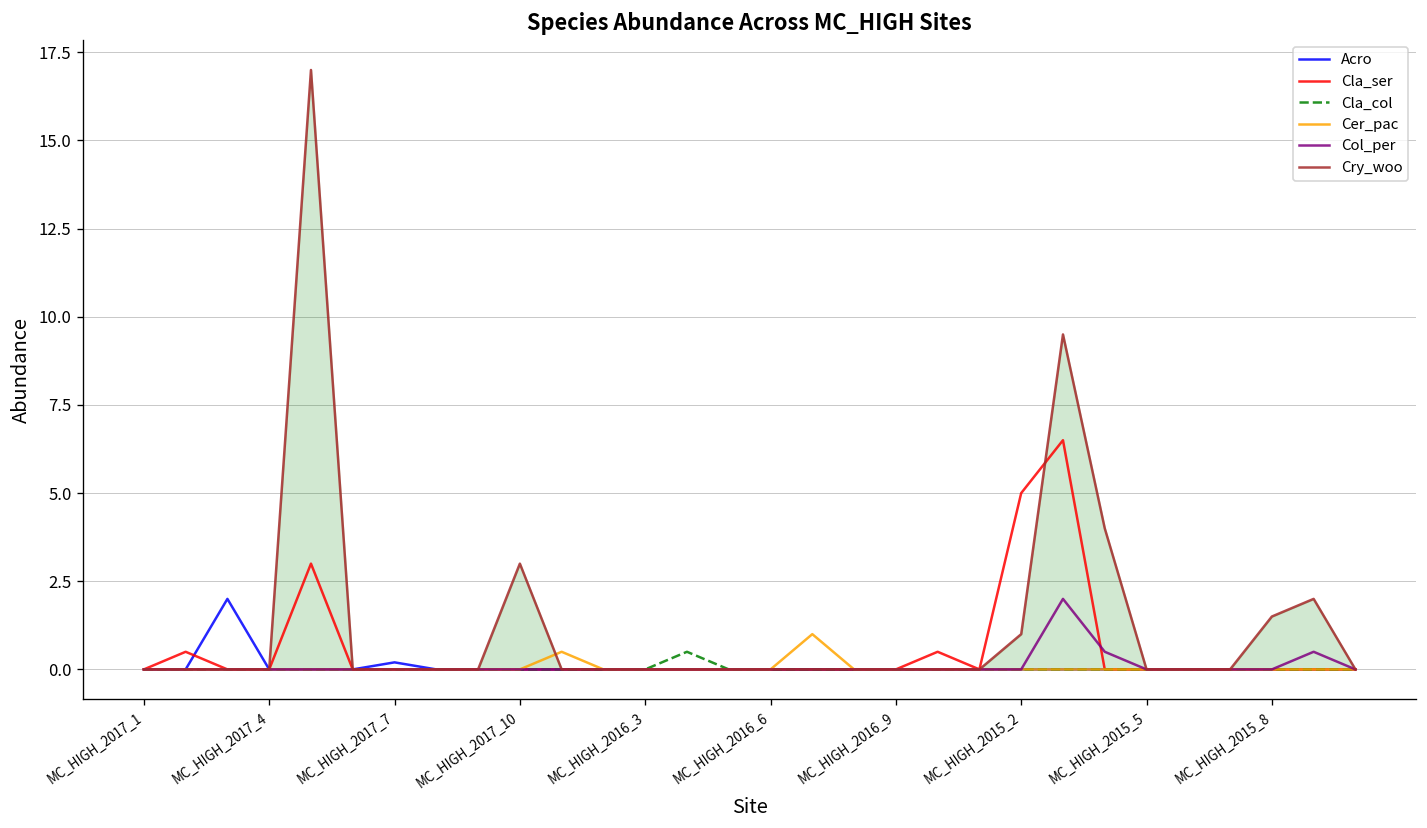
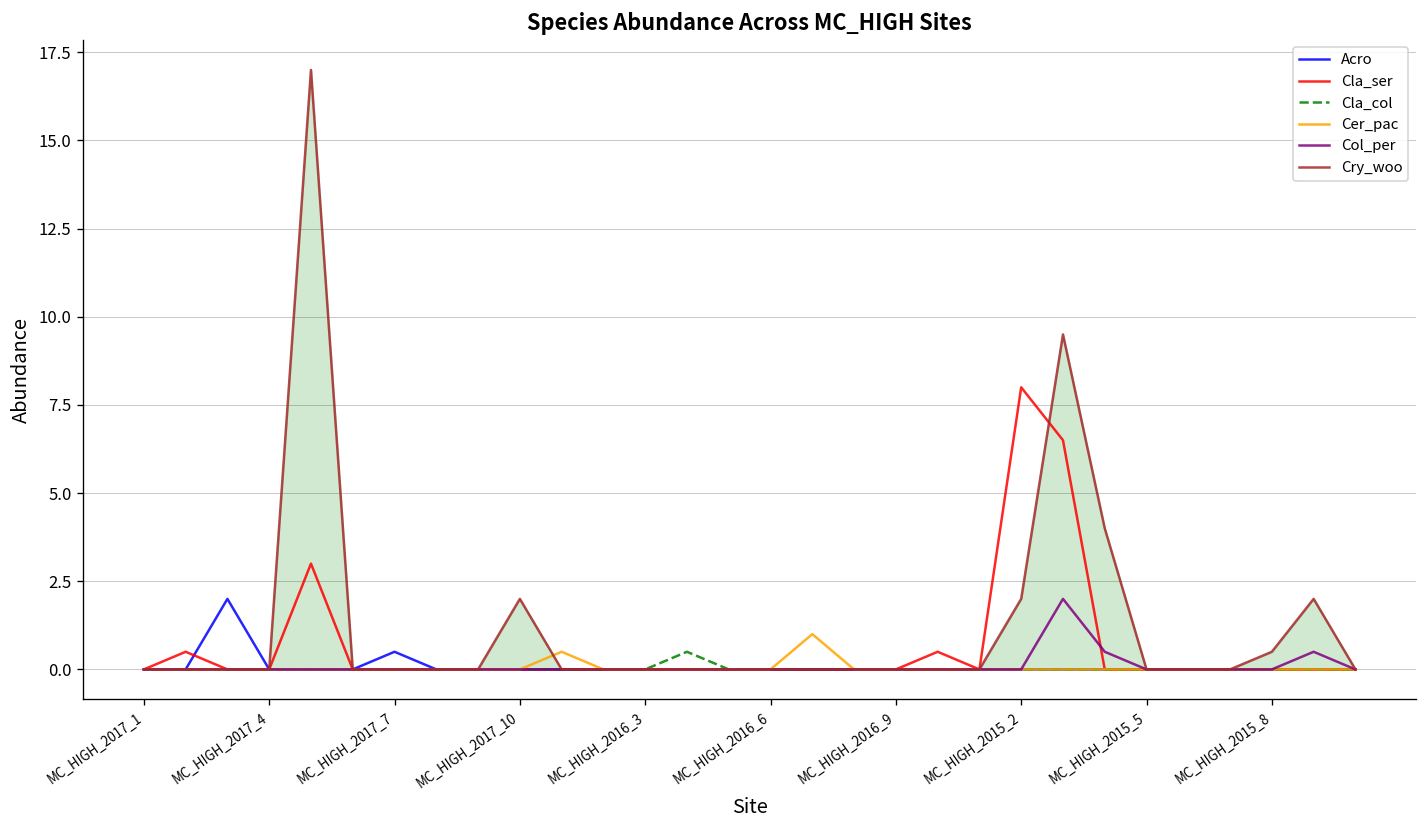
  {
    "Acro": {
-     "MC_HIGH_2017_7": 0.2
+     "MC_HIGH_2017_7": 0.5
    },
    "Cla_ser": {
-     "MC_HIGH_2015_2": 5
+     "MC_HIGH_2015_2": 8
    },
    "Cry_woo": {
-     "MC_HIGH_2017_10": 3,
-     "MC_HIGH_2015_2": 1,
-     "MC_HIGH_2015_8": 1.5
+     "MC_HIGH_2017_10": 2,
+     "MC_HIGH_2015_2": 2,
+     "MC_HIGH_2015_8": 0.5
    }
  }
